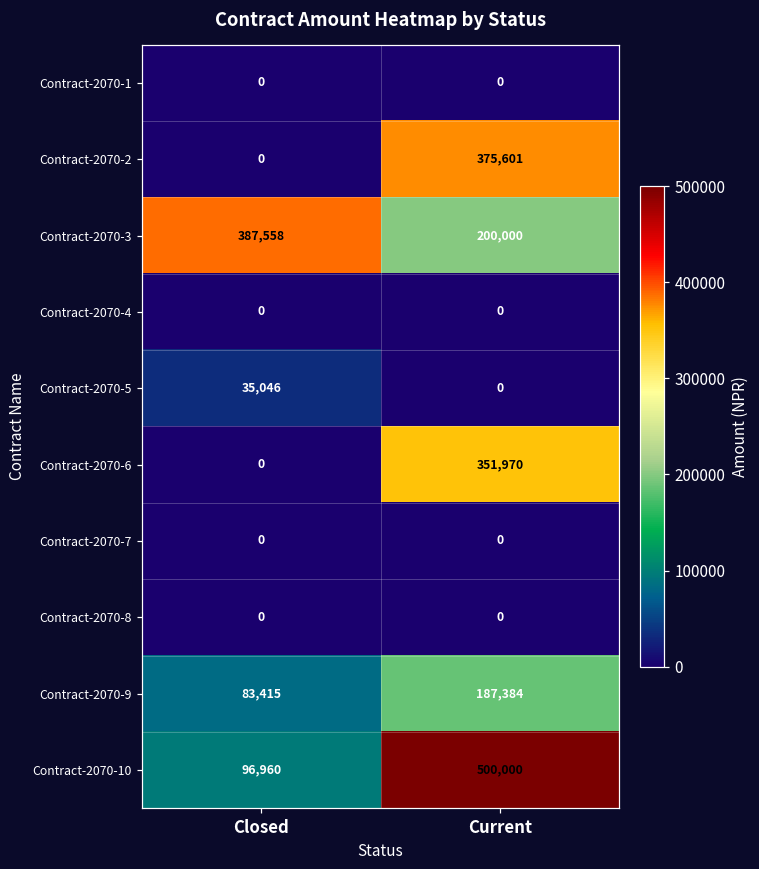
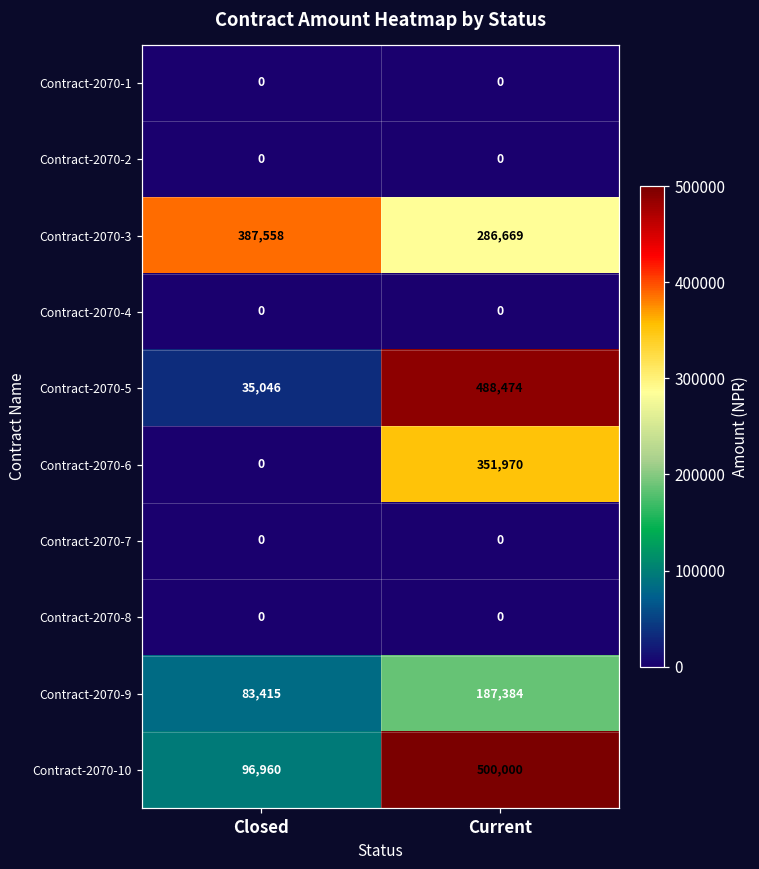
  {
    "Contract-2070-1": {
      "Closed": "0",
      "Current": "0"
    },
    "Contract-2070-2": {
      "Closed": "0",
-     "Current": "375,601"
+     "Current": "0"
    },
    "Contract-2070-3": {
      "Closed": "387,558",
-     "Current": "200,000"
+     "Current": "286,669"
    },
    "Contract-2070-4": {
      "Closed": "0",
      "Current": "0"
    },
    "Contract-2070-5": {
      "Closed": "35,046",
-     "Current": "0"
+     "Current": "488,474"
    },
    "Contract-2070-6": {
      "Closed": "0",
      "Current": "351,970"
    },
    "Contract-2070-7": {
      "Closed": "0",
      "Current": "0"
    },
    "Contract-2070-8": {
      "Closed": "0",
      "Current": "0"
    },
    "Contract-2070-9": {
      "Closed": "83,415",
      "Current": "187,384"
    },
    "Contract-2070-10": {
      "Closed": "96,960",
      "Current": "500,000"
    }
  }
